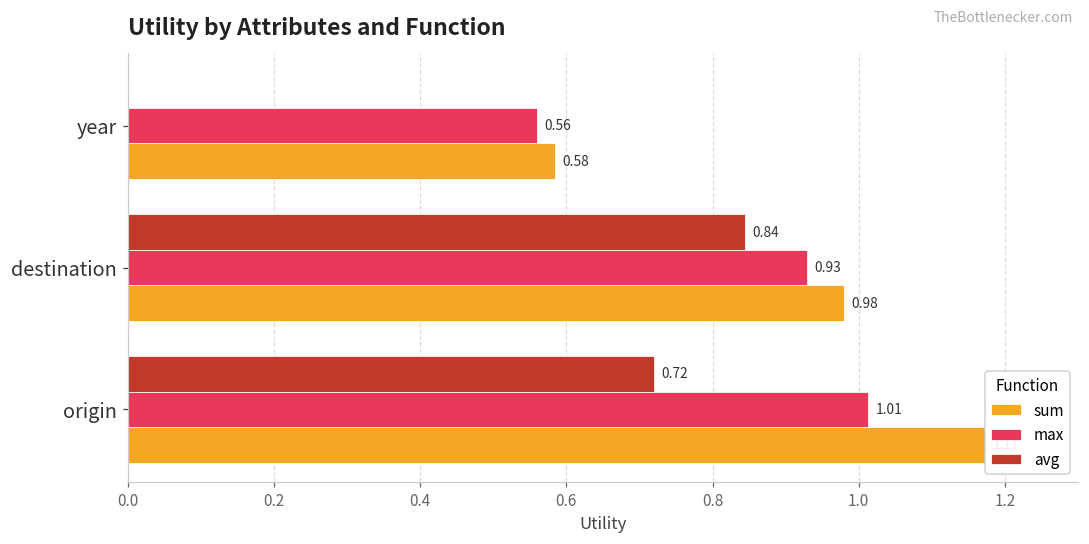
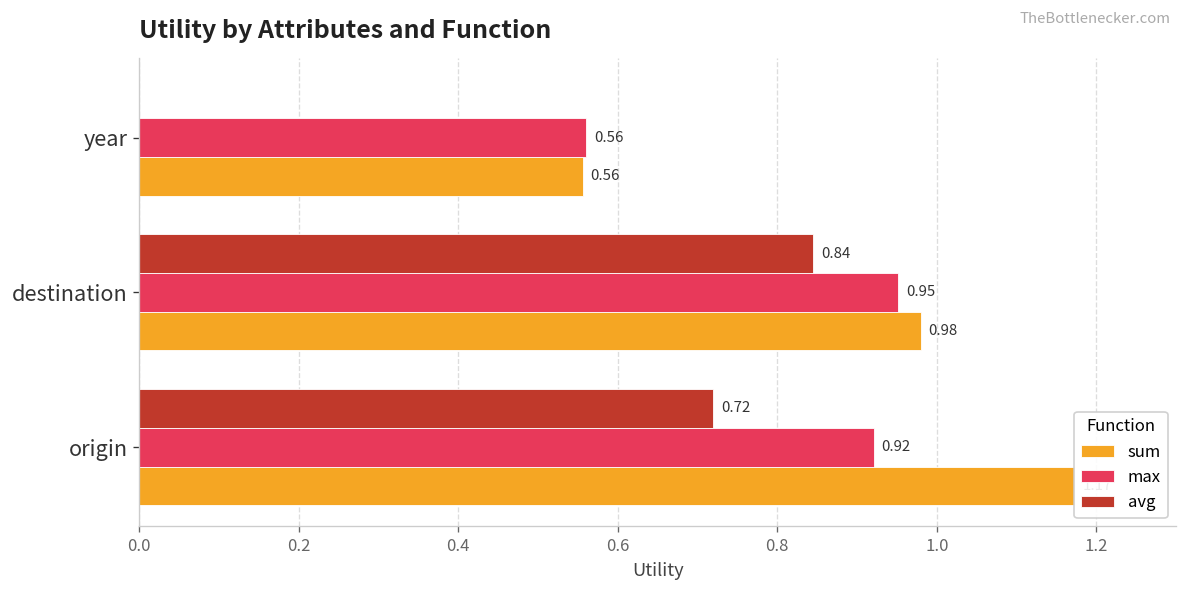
  {
    "sum": {
-     "year": 0.58,
+     "year": 0.56,
      "destination": 0.98
    },
    "max": {
      "year": 0.56,
-     "destination": 0.93,
-     "origin": 1.01
+     "destination": 0.95,
+     "origin": 0.92
    },
    "avg": {
      "destination": 0.84,
      "origin": 0.72
    }
  }
